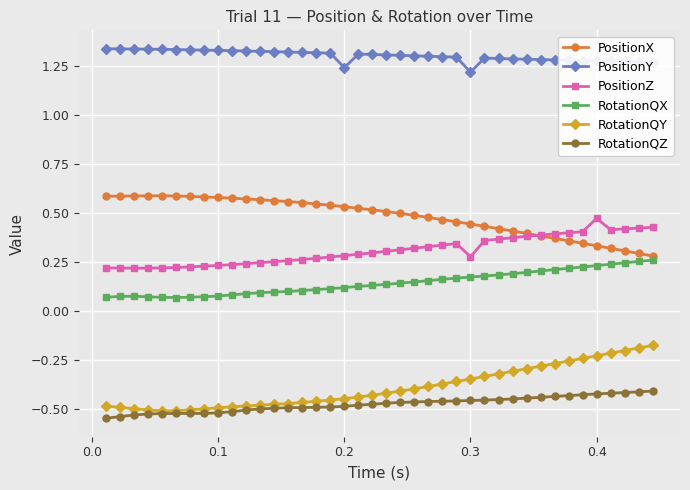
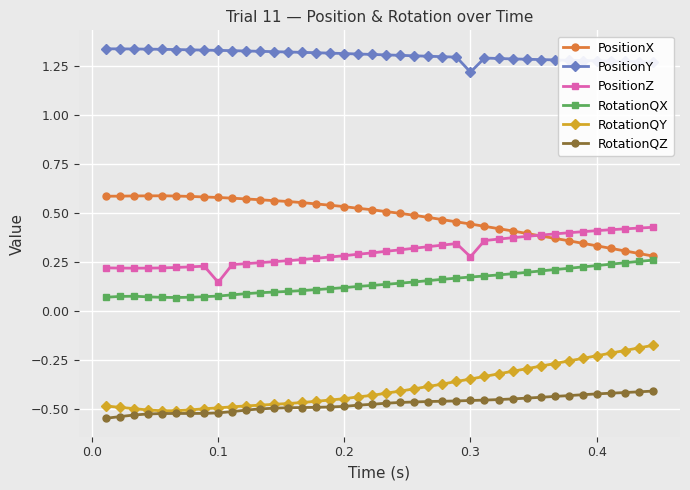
  {
    "PositionY": {
      "0.1": 1.33,
-     "0.2": 1.24,
+     "0.2": 1.32,
      "0.3": 1.22
    },
    "PositionZ": {
-     "0.1": 0.23,
+     "0.1": 0.15,
      "0.2": 0.28,
      "0.3": 0.28,
-     "0.4": 0.47
+     "0.4": 0.41
    },
    "RotationQX": {
      "0.1": 0.08,
      "0.2": 0.12,
      "0.3": 0.17,
      "0.4": 0.23
    },
    "RotationQZ": {
      "0.1": -0.52,
      "0.2": -0.49,
      "0.3": -0.46,
      "0.4": -0.43
    }
  }
